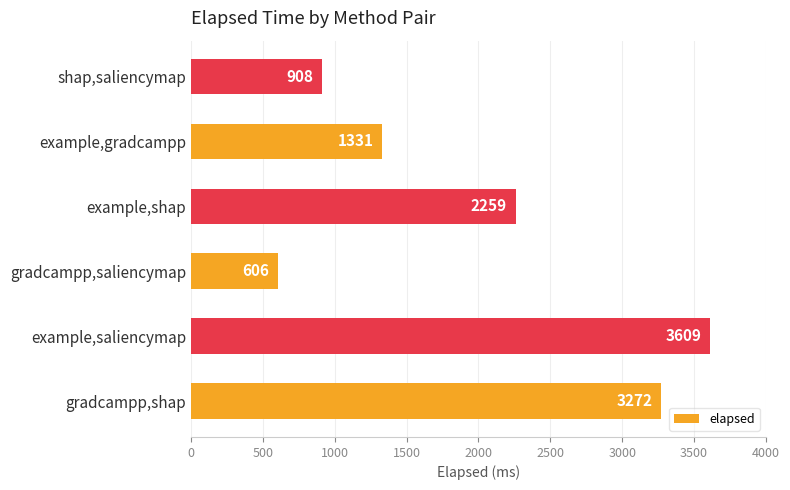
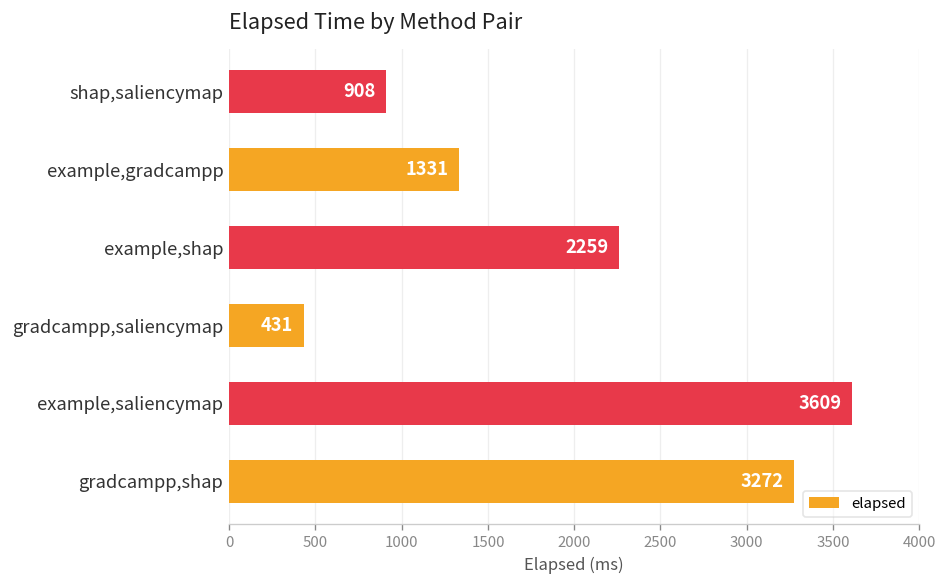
  {
    "shap,saliencymap": 908,
    "example,gradcampp": 1331,
    "example,shap": 2259,
-   "gradcampp,saliencymap": 606,
+   "gradcampp,saliencymap": 431,
    "example,saliencymap": 3609,
    "gradcampp,shap": 3272
  }
